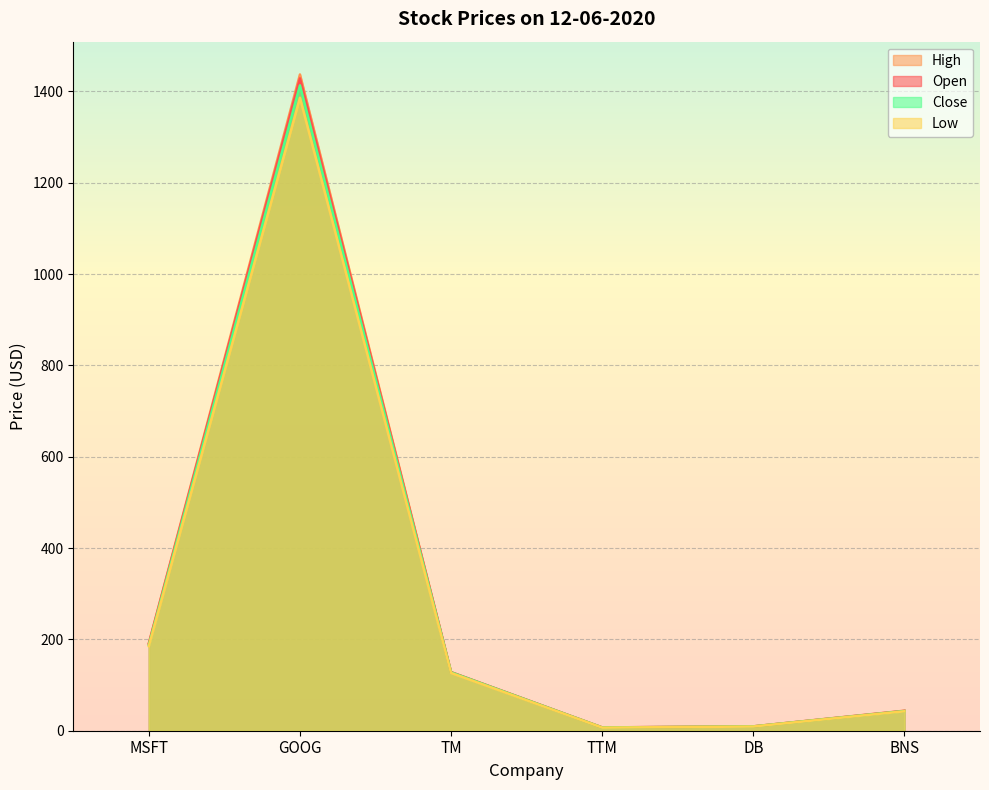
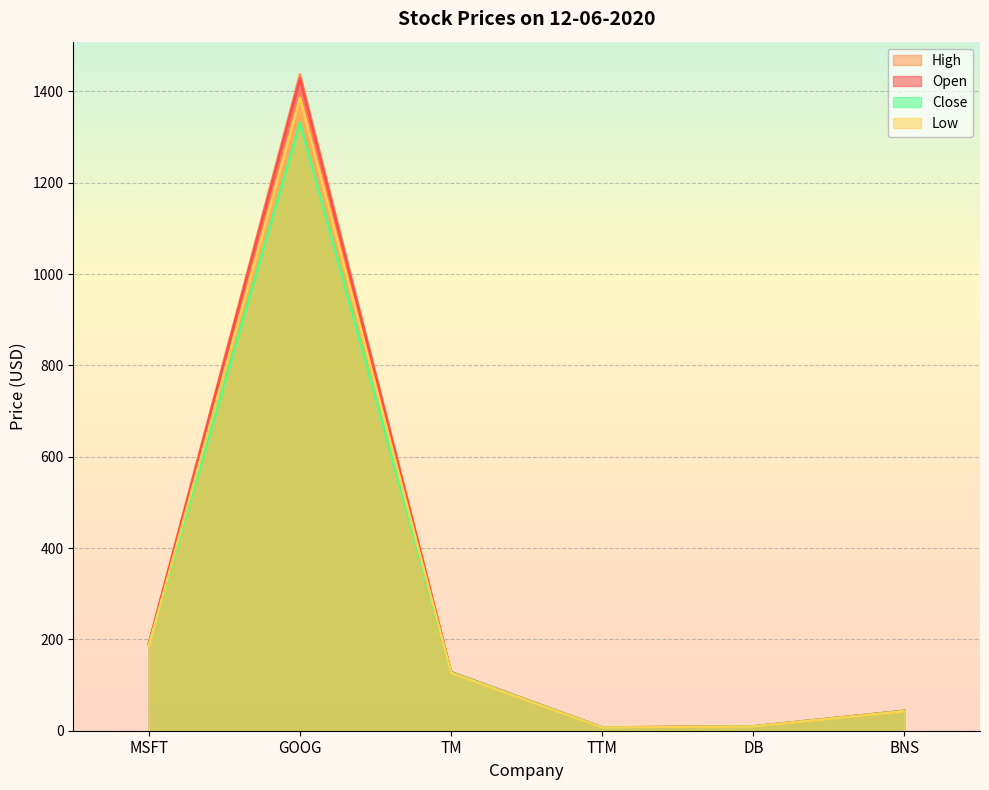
  {
    "Close": {
-     "GOOG": 1410
+     "GOOG": 1330
    }
  }
